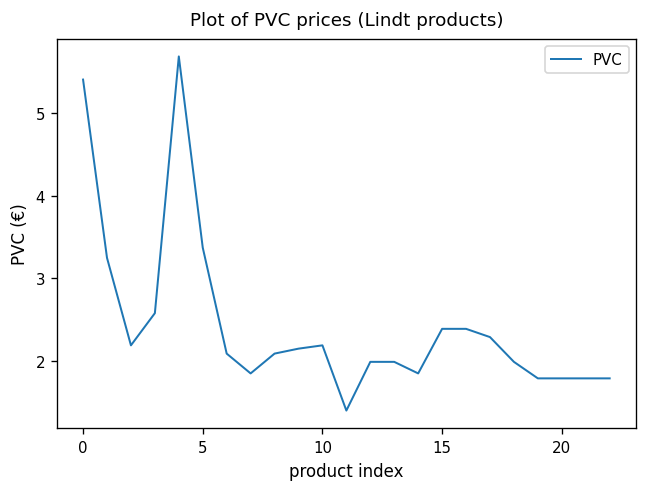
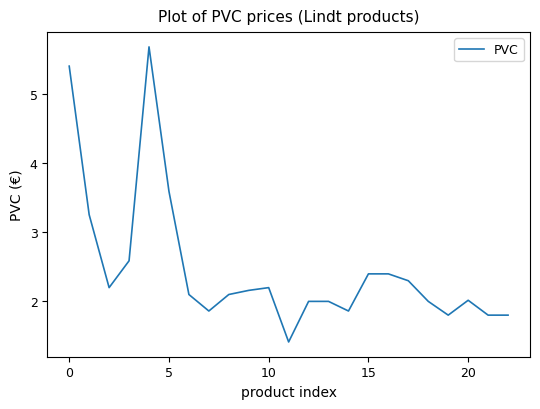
  {
    "0": 5.4,
-   "5": 3.4,
+   "5": 3.6,
    "10": 2.2,
    "15": 2.4,
-   "20": 1.8
+   "20": 2.0
  }
